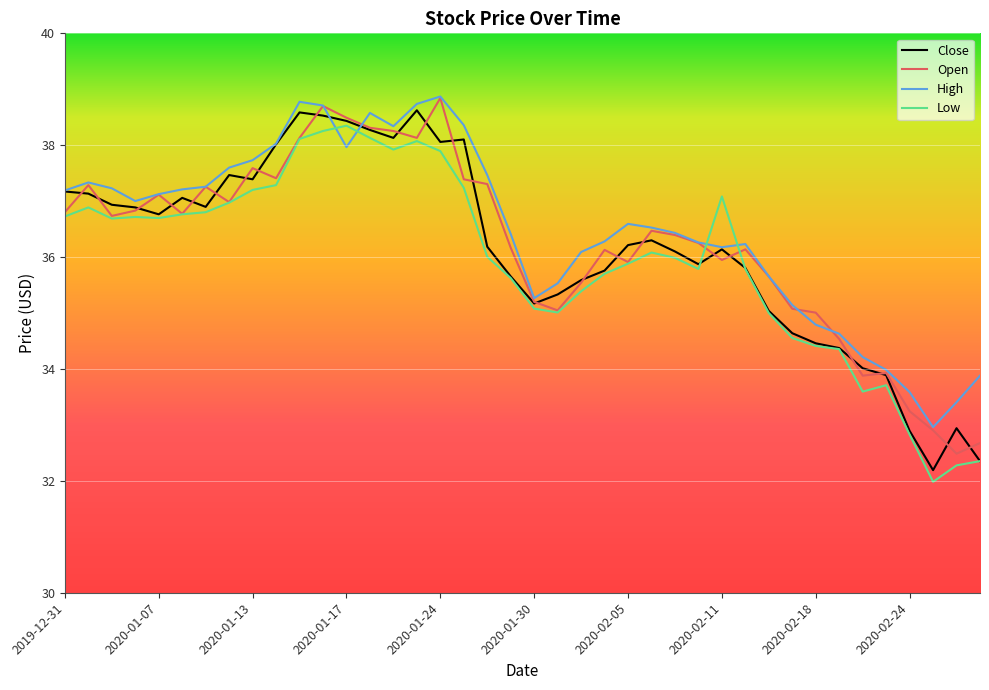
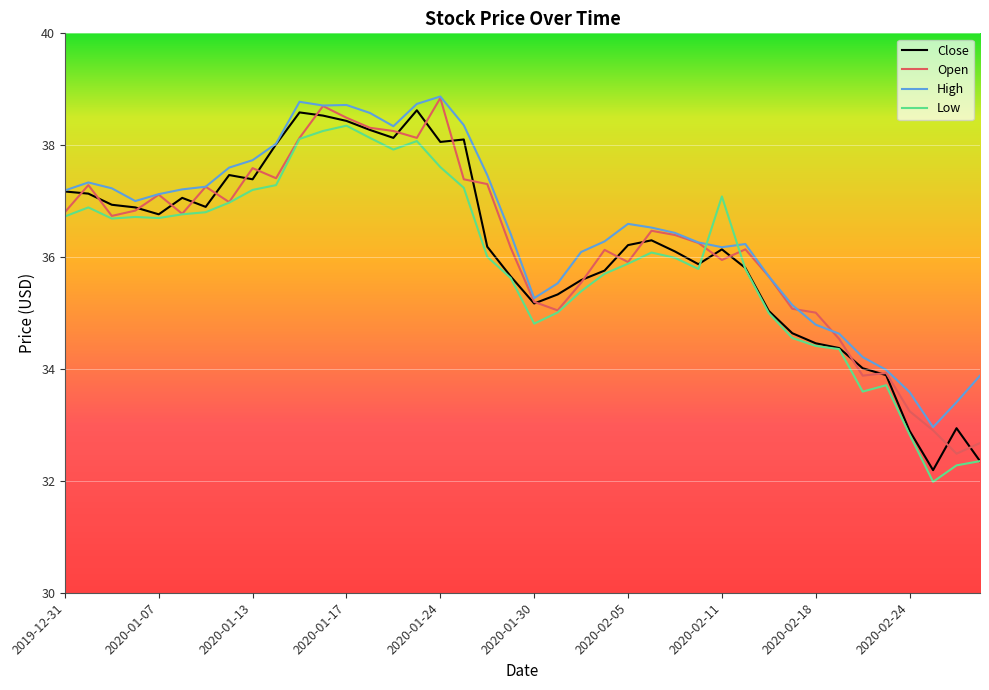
  {
    "Close": {
      "2020-01-07": 36.8,
      "2020-01-13": 37.4,
      "2020-01-17": 38.4,
      "2020-01-24": 38.1,
      "2020-02-05": 36.2,
      "2020-02-18": 34.5,
      "2020-02-24": 32.9
    },
    "Open": {
      "2019-12-31": 36.8,
      "2020-01-13": 37.6,
      "2020-01-17": 38.5,
      "2020-02-11": 35.9,
      "2020-02-18": 35.0,
      "2020-02-24": 33.2
    },
    "High": {
      "2020-01-13": 37.7,
-     "2020-01-17": 38.0,
+     "2020-01-17": 38.7,
      "2020-01-30": 35.3,
      "2020-02-05": 36.6,
      "2020-02-18": 34.8,
      "2020-02-24": 33.6
    },
    "Low": {
      "2019-12-31": 36.7,
      "2020-01-07": 36.7,
      "2020-01-13": 37.2,
      "2020-01-17": 38.3,
-     "2020-01-24": 37.9,
-     "2020-01-30": 35.1,
+     "2020-01-24": 37.6,
+     "2020-01-30": 34.8,
      "2020-02-11": 37.1,
      "2020-02-18": 34.4,
      "2020-02-24": 32.8
    }
  }
